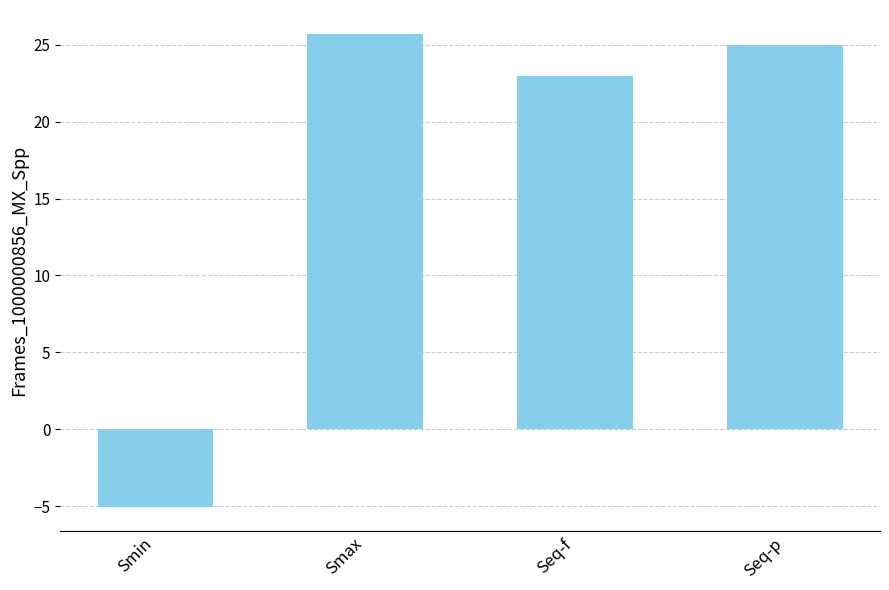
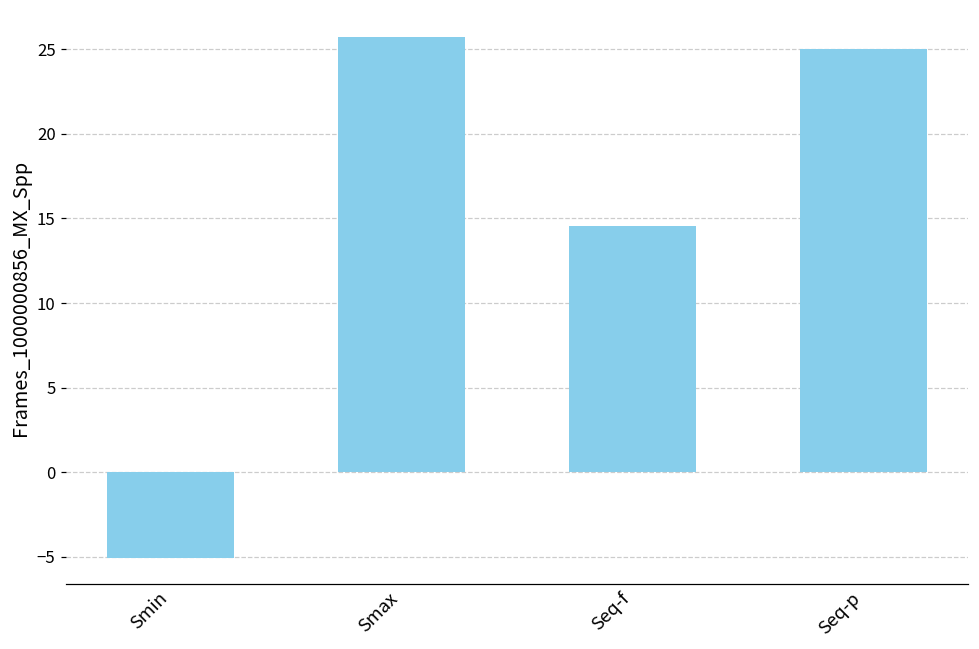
  {
    "Smin": -5.1,
    "Smax": 25.7,
-   "Seq-f": 23.0,
+   "Seq-f": 14.5,
    "Seq-p": 25.0
  }
